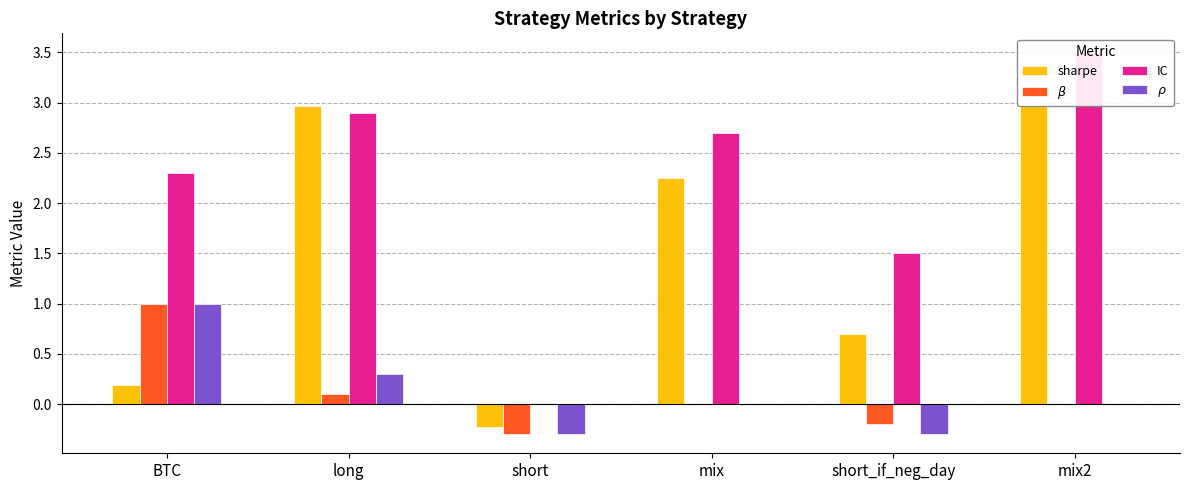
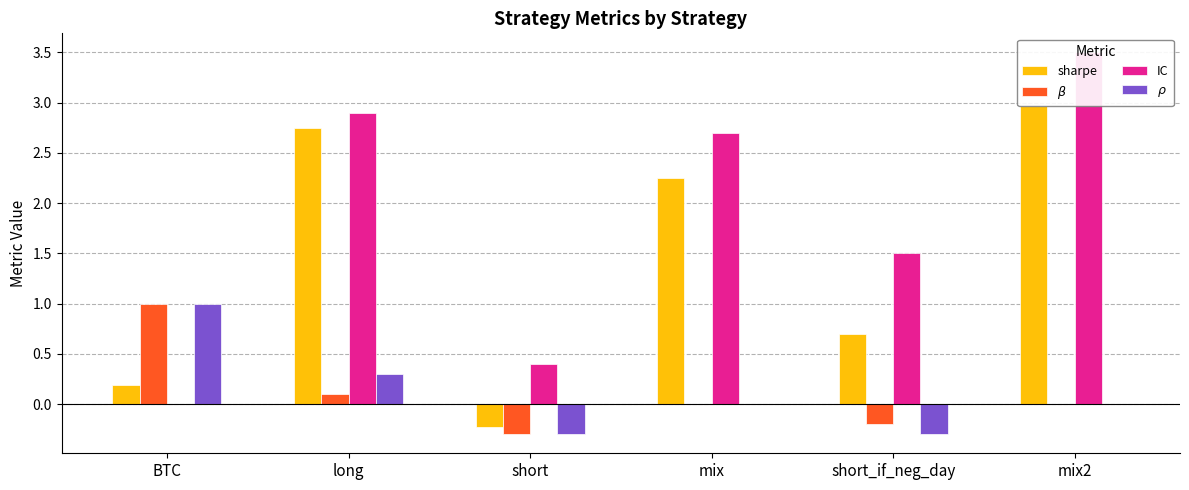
  {
    "sharpe": {
      "BTC": 0.19,
-     "long": 2.97,
+     "long": 2.75,
      "short": -0.23,
      "mix": 2.25,
      "short_if_neg_day": 0.70
    },
    "IC": {
-     "BTC": 2.3,
+     "BTC": 0.0,
      "long": 2.9,
-     "short": 0.0,
+     "short": 0.4,
      "mix": 2.7,
      "short_if_neg_day": 1.5
    }
  }
